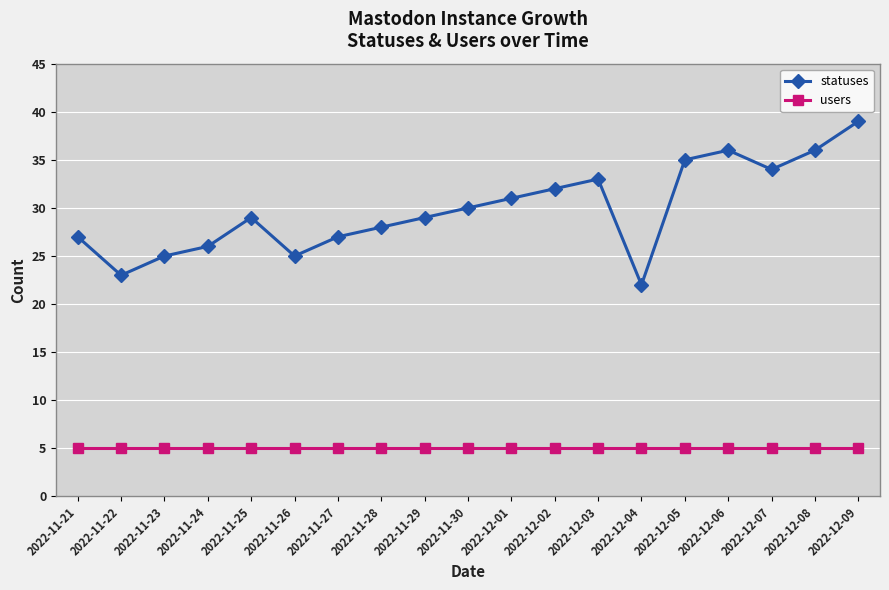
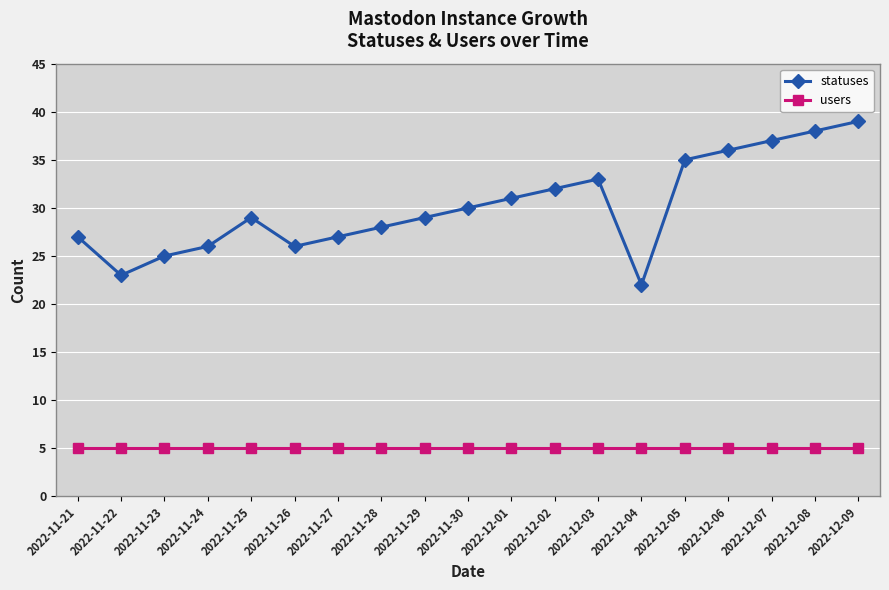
  {
    "statuses": {
      "2022-11-21": 27,
      "2022-11-22": 23,
      "2022-11-23": 25,
      "2022-11-24": 26,
      "2022-11-25": 29,
-     "2022-11-26": 25,
+     "2022-11-26": 26,
      "2022-11-27": 27,
      "2022-11-28": 28,
      "2022-11-29": 29,
      "2022-11-30": 30,
      "2022-12-01": 31,
      "2022-12-02": 32,
      "2022-12-03": 33,
      "2022-12-04": 22,
      "2022-12-05": 35,
      "2022-12-06": 36,
-     "2022-12-07": 34,
-     "2022-12-08": 36,
+     "2022-12-07": 37,
+     "2022-12-08": 38,
      "2022-12-09": 39
    },
    "users": {
      "2022-11-21": 5,
      "2022-11-22": 5,
      "2022-11-23": 5,
      "2022-11-24": 5,
      "2022-11-25": 5,
      "2022-11-26": 5,
      "2022-11-27": 5,
      "2022-11-28": 5,
      "2022-11-29": 5,
      "2022-11-30": 5,
      "2022-12-01": 5,
      "2022-12-02": 5,
      "2022-12-03": 5,
      "2022-12-04": 5,
      "2022-12-05": 5,
      "2022-12-06": 5,
      "2022-12-07": 5,
      "2022-12-08": 5,
      "2022-12-09": 5
    }
  }
